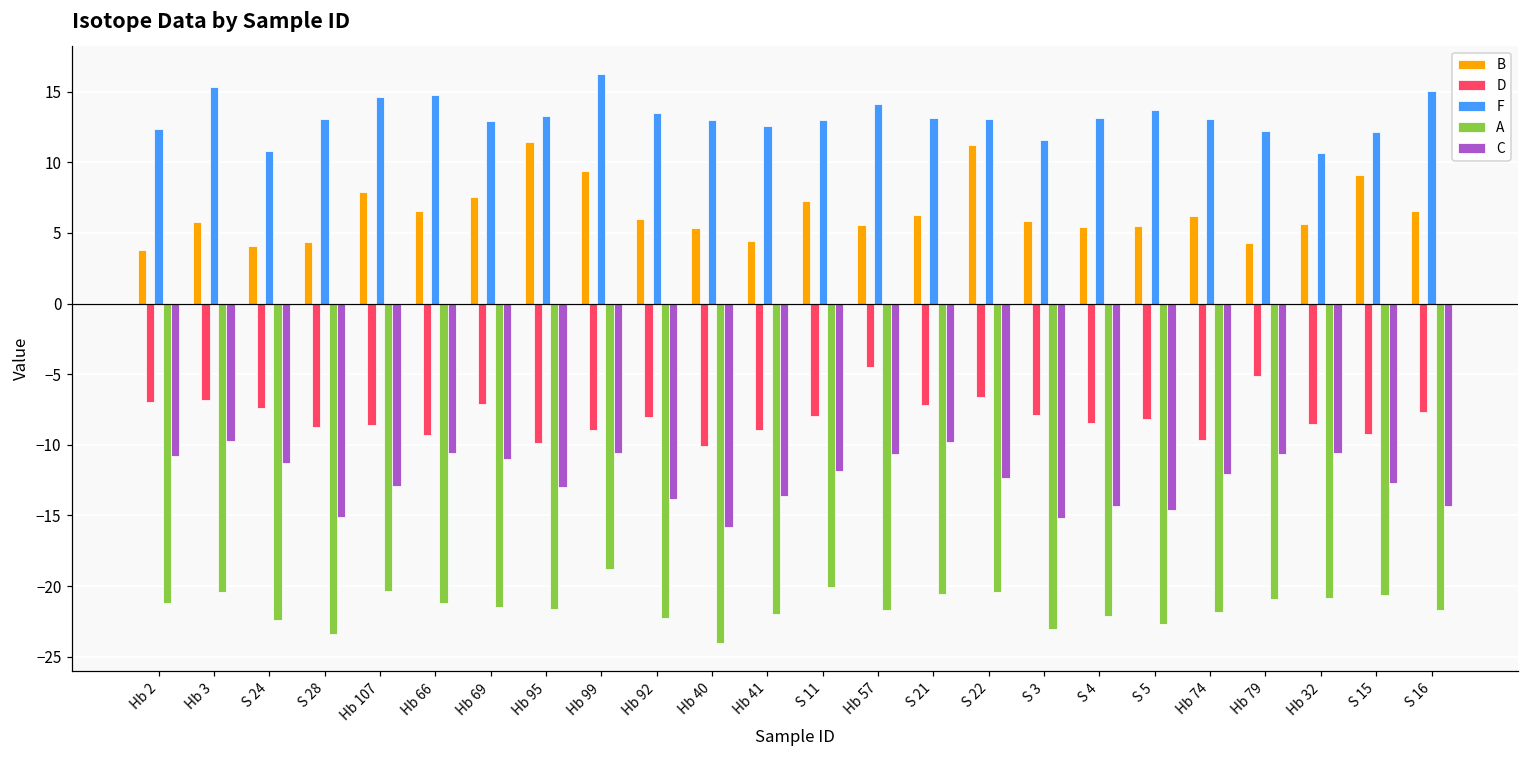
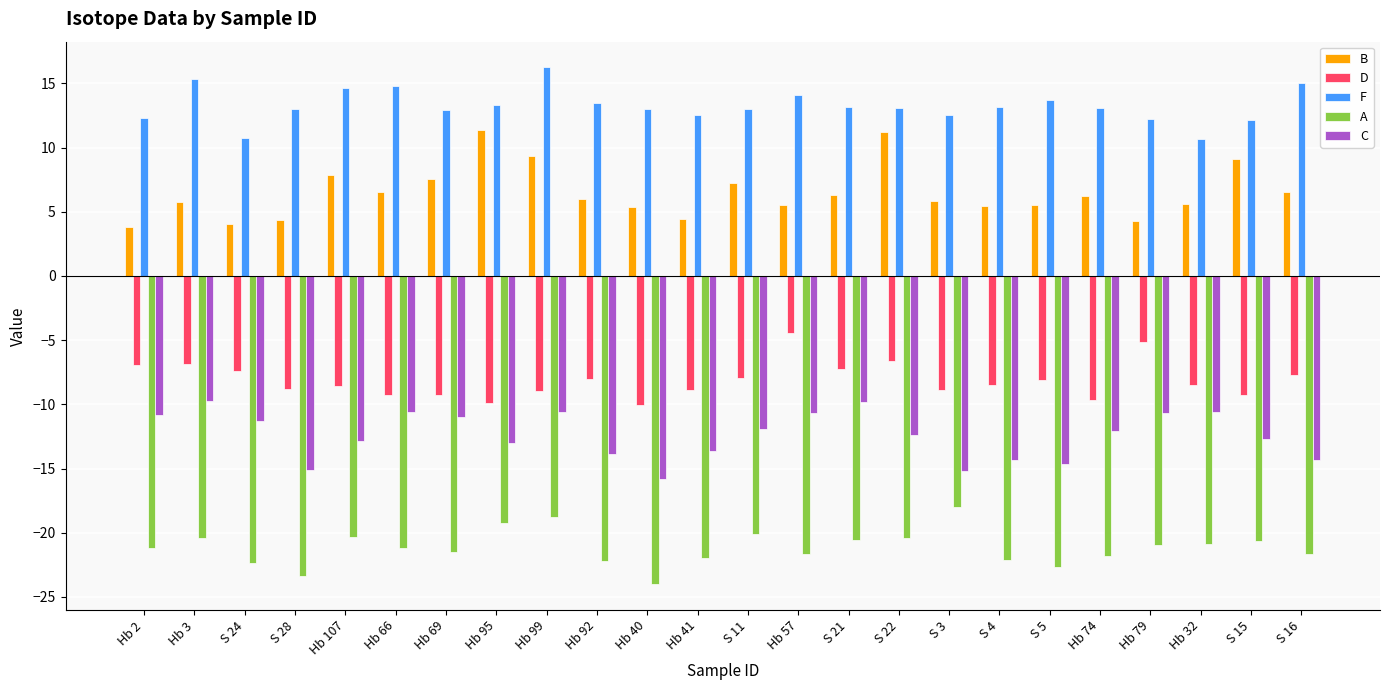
  {
    "B": {
      "Hb 2": 3.8,
      "Hb 3": 5.8,
      "S 24": 4.0,
      "S 28": 4.4,
      "Hb 107": 7.9,
      "Hb 66": 6.6,
      "Hb 69": 7.5,
      "Hb 95": 11.4,
      "Hb 99": 9.4,
      "Hb 92": 6.0,
      "Hb 40": 5.4,
      "Hb 41": 4.4,
      "S 11": 7.3,
      "Hb 57": 5.5,
      "S 21": 6.3,
      "S 22": 11.2,
      "S 3": 5.8,
      "S 4": 5.4,
      "S 5": 5.5,
      "Hb 74": 6.2,
      "Hb 79": 4.3,
      "Hb 32": 5.6,
      "S 15": 9.1,
      "S 16": 6.5
    },
    "D": {
      "Hb 2": -7.0,
      "Hb 3": -6.9,
      "S 24": -7.4,
      "S 28": -8.8,
      "Hb 107": -8.6,
      "Hb 66": -9.3,
-     "Hb 69": -7.1,
+     "Hb 69": -9.3,
      "Hb 95": -9.9,
      "Hb 99": -8.9,
      "Hb 92": -8.0,
      "Hb 40": -10.1,
      "Hb 41": -8.9,
      "S 11": -8.0,
      "Hb 57": -4.5,
      "S 21": -7.2,
      "S 22": -6.6,
-     "S 3": -7.9,
+     "S 3": -8.9,
      "S 4": -8.5,
      "S 5": -8.1,
      "Hb 74": -9.7,
      "Hb 79": -5.1,
      "Hb 32": -8.5,
      "S 15": -9.2,
      "S 16": -7.7
    },
    "F": {
      "Hb 2": 12.3,
      "Hb 3": 15.3,
      "S 24": 10.8,
      "S 28": 13.0,
      "Hb 107": 14.7,
      "Hb 66": 14.8,
      "Hb 69": 12.9,
      "Hb 95": 13.3,
      "Hb 99": 16.2,
      "Hb 92": 13.5,
      "Hb 40": 13.0,
      "Hb 41": 12.6,
      "S 11": 13.0,
      "Hb 57": 14.1,
      "S 21": 13.2,
      "S 22": 13.1,
-     "S 3": 11.6,
+     "S 3": 12.5,
      "S 4": 13.1,
      "S 5": 13.7,
      "Hb 74": 13.1,
      "Hb 79": 12.2,
      "Hb 32": 10.7,
      "S 15": 12.2,
      "S 16": 15.0
    },
    "A": {
      "Hb 2": -21.2,
      "Hb 3": -20.4,
      "S 24": -22.4,
      "S 28": -23.4,
      "Hb 107": -20.4,
      "Hb 66": -21.2,
      "Hb 69": -21.5,
-     "Hb 95": -21.6,
+     "Hb 95": -19.2,
      "Hb 99": -18.8,
      "Hb 92": -22.2,
      "Hb 40": -24.0,
      "Hb 41": -22.0,
      "S 11": -20.1,
      "Hb 57": -21.7,
      "S 21": -20.6,
      "S 22": -20.4,
-     "S 3": -23.1,
+     "S 3": -18.0,
      "S 4": -22.2,
      "S 5": -22.7,
      "Hb 74": -21.8,
      "Hb 79": -21.0,
      "Hb 32": -20.9,
      "S 15": -20.6,
      "S 16": -21.7
    },
    "C": {
      "Hb 2": -10.8,
      "Hb 3": -9.8,
      "S 24": -11.3,
      "S 28": -15.1,
      "Hb 107": -12.9,
      "Hb 66": -10.6,
      "Hb 69": -11.0,
      "Hb 95": -13.0,
      "Hb 99": -10.6,
      "Hb 92": -13.9,
      "Hb 40": -15.8,
      "Hb 41": -13.6,
      "S 11": -11.9,
      "Hb 57": -10.7,
      "S 21": -9.8,
      "S 22": -12.4,
      "S 3": -15.2,
      "S 4": -14.3,
      "S 5": -14.7,
      "Hb 74": -12.1,
      "Hb 79": -10.7,
      "Hb 32": -10.6,
      "S 15": -12.7,
      "S 16": -14.3
    }
  }
